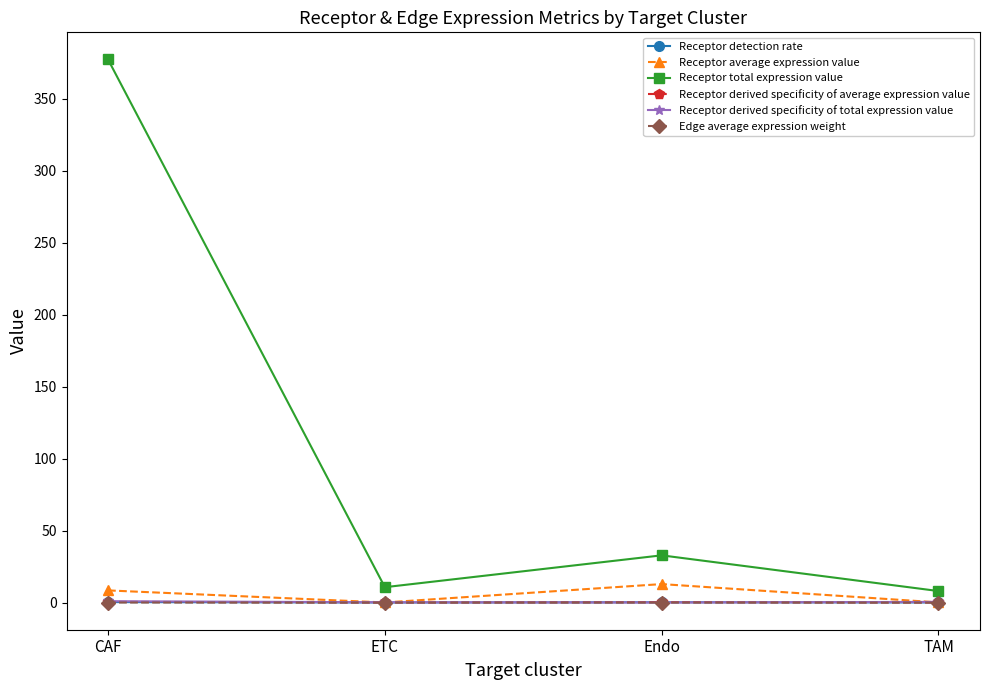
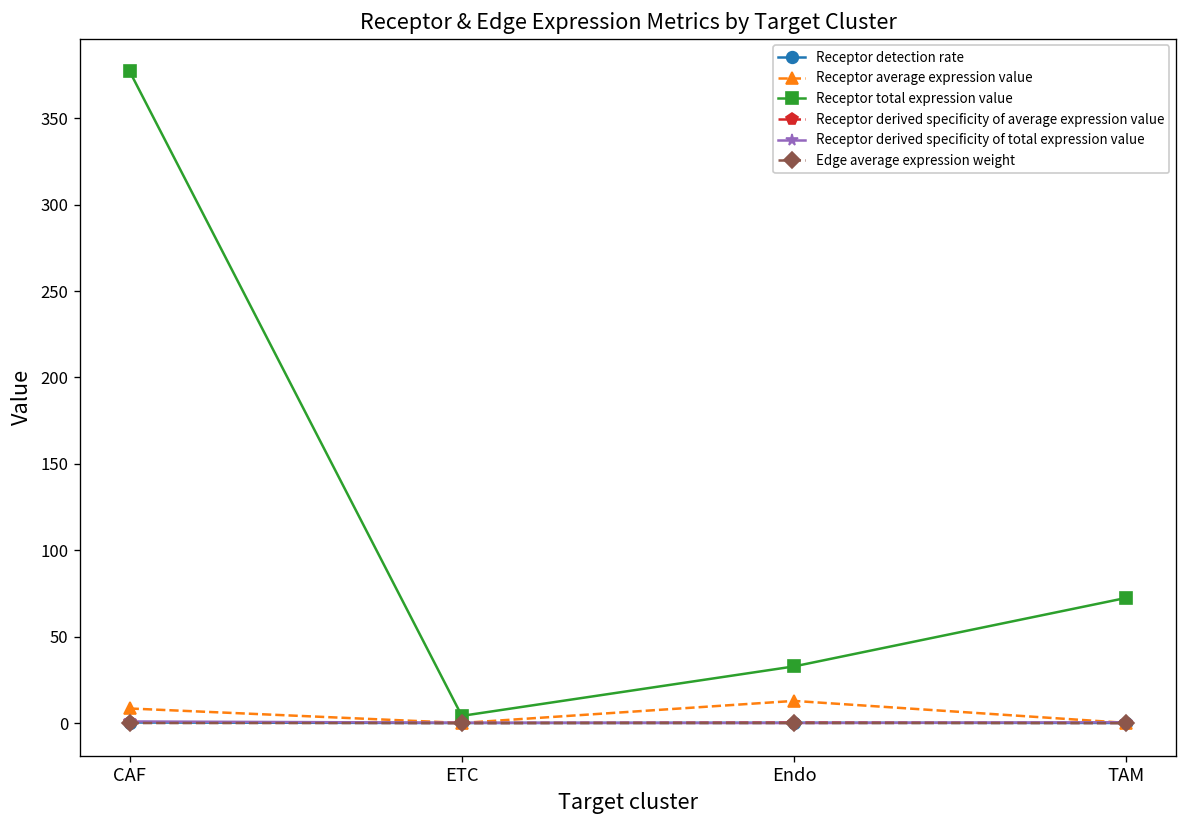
  {
    "Receptor average expression value": {
      "CAF": 8,
      "Endo": 13
    },
    "Receptor total expression value": {
      "CAF": 377,
-     "ETC": 11,
+     "ETC": 4,
      "Endo": 33,
-     "TAM": 8
+     "TAM": 72
    }
  }
